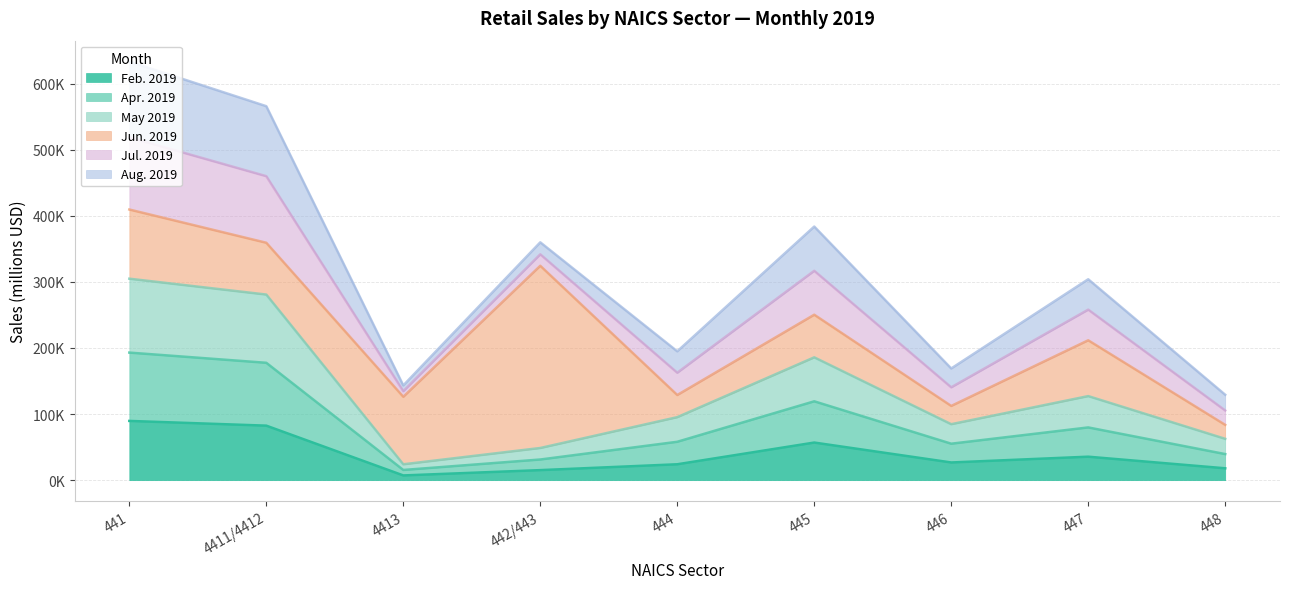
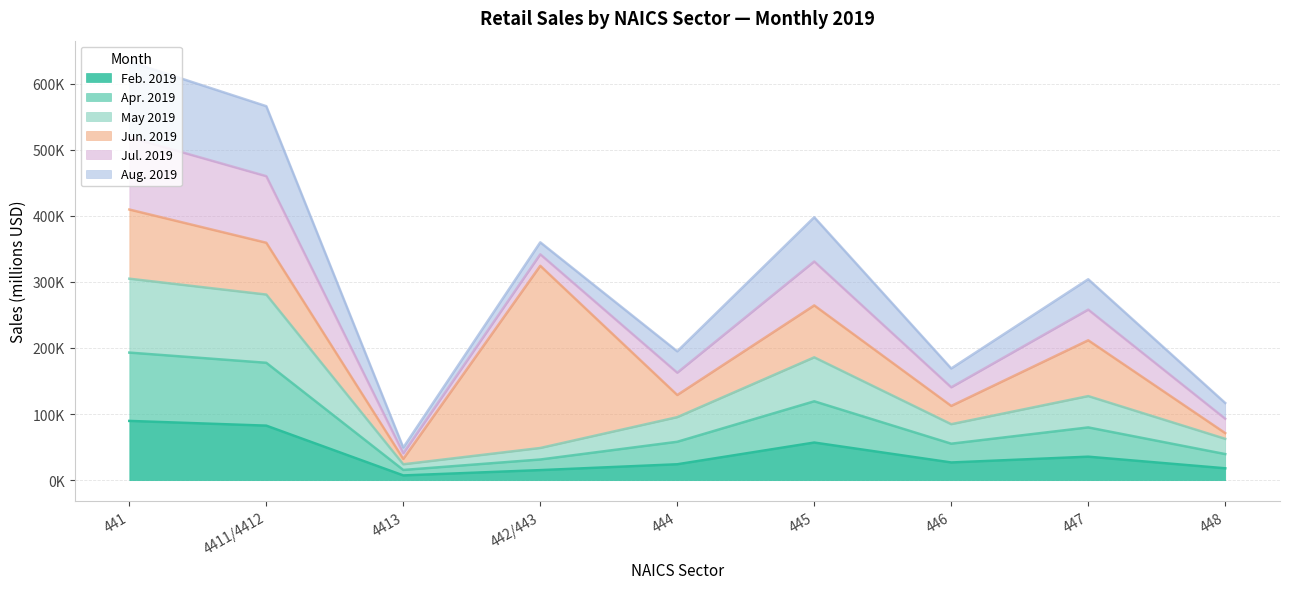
  {
    "Jun. 2019": {
      "441": 100000,
      "4411/4412": 80000,
-     "4413": 100000,
+     "4413": 10000,
      "442/443": 280000,
      "444": 30000,
-     "445": 60000,
+     "445": 80000,
      "446": 30000,
      "447": 80000,
-     "448": 20000
+     "448": 10000
    }
  }
